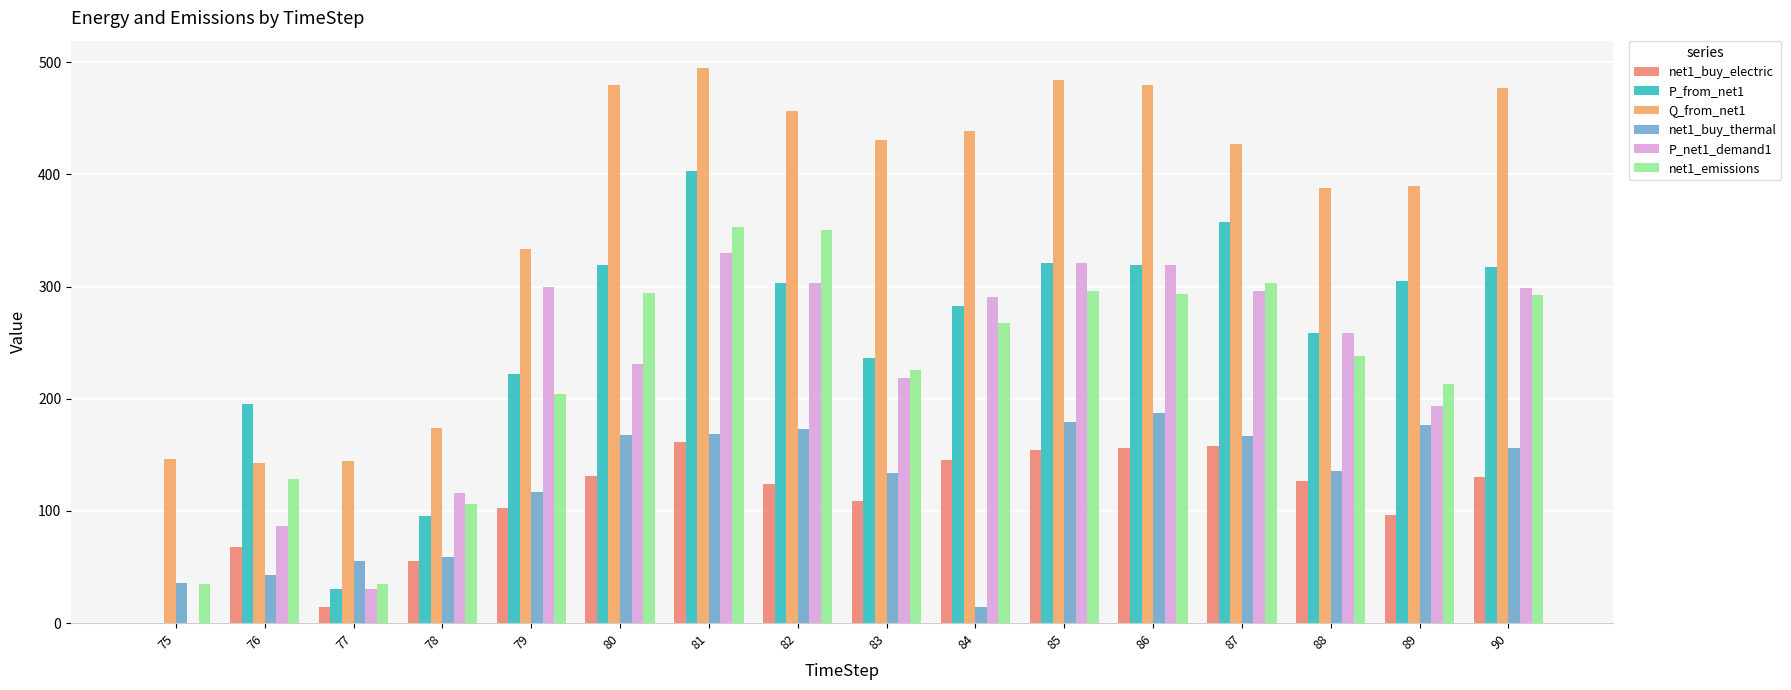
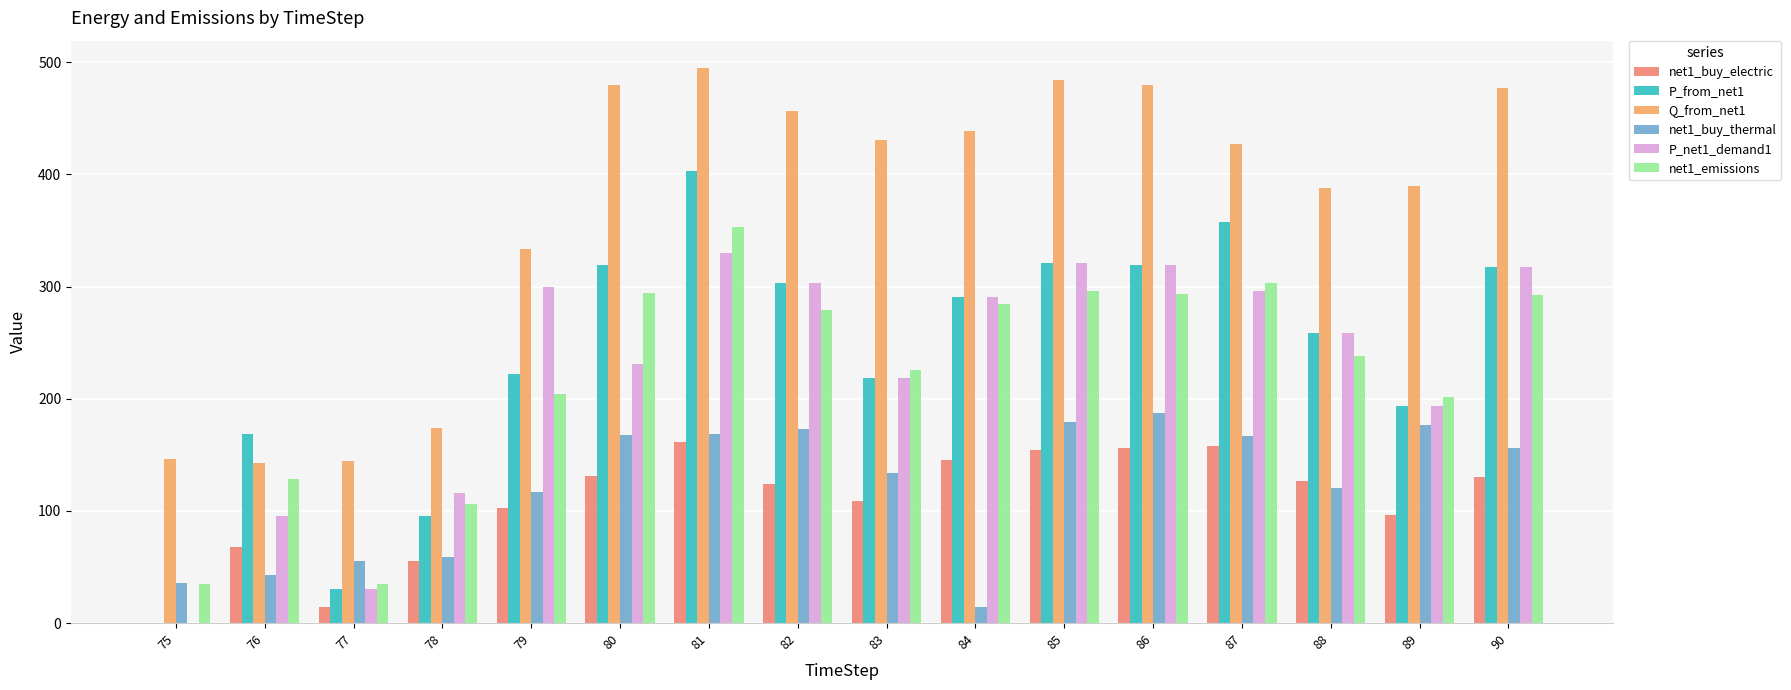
  {
    "P_from_net1": {
      "75": 0,
-     "76": 195,
+     "76": 169,
      "77": 30,
      "78": 95,
      "79": 222,
      "80": 320,
      "81": 403,
      "82": 303,
-     "83": 237,
-     "84": 283,
+     "83": 218,
+     "84": 290,
      "85": 321,
      "86": 319,
      "87": 358,
      "88": 259,
-     "89": 305,
+     "89": 193,
      "90": 318
    },
    "net1_buy_thermal": {
      "75": 36,
      "76": 43,
      "77": 55,
      "78": 59,
      "79": 117,
      "80": 168,
      "81": 168,
      "82": 173,
      "83": 133,
      "84": 14,
      "85": 179,
      "86": 187,
      "87": 167,
-     "88": 136,
+     "88": 120,
      "89": 177,
      "90": 156
    },
    "P_net1_demand1": {
      "75": 0,
-     "76": 86,
+     "76": 95,
      "77": 30,
      "78": 116,
      "79": 300,
      "80": 231,
      "81": 330,
      "82": 303,
      "83": 218,
      "84": 290,
      "85": 321,
      "86": 319,
      "87": 296,
      "88": 259,
      "89": 193,
-     "90": 299
+     "90": 318
    },
    "net1_emissions": {
      "75": 35,
      "76": 129,
      "77": 35,
      "78": 107,
      "79": 205,
      "80": 294,
      "81": 353,
-     "82": 350,
+     "82": 279,
      "83": 225,
-     "84": 268,
+     "84": 285,
      "85": 296,
      "86": 294,
      "87": 303,
      "88": 238,
-     "89": 214,
+     "89": 202,
      "90": 292
    }
  }
